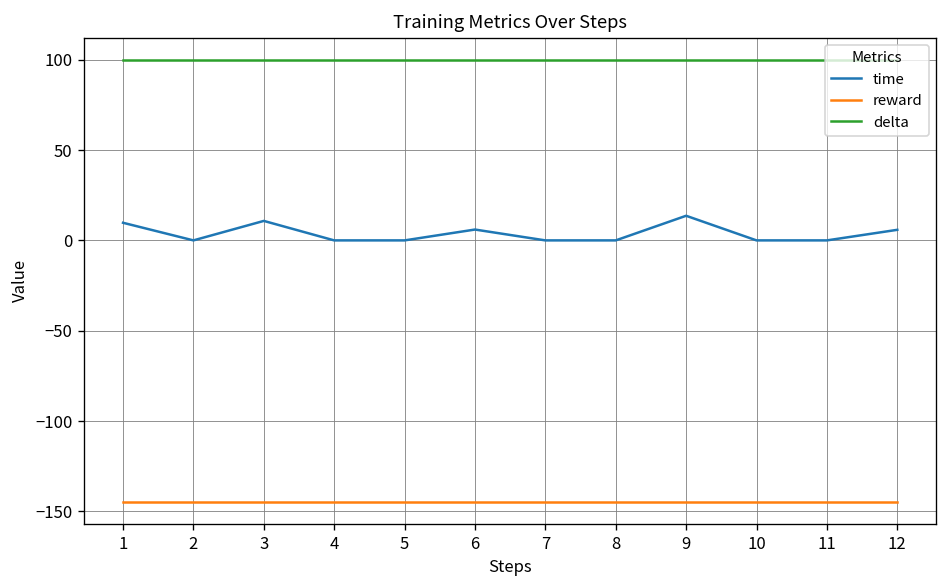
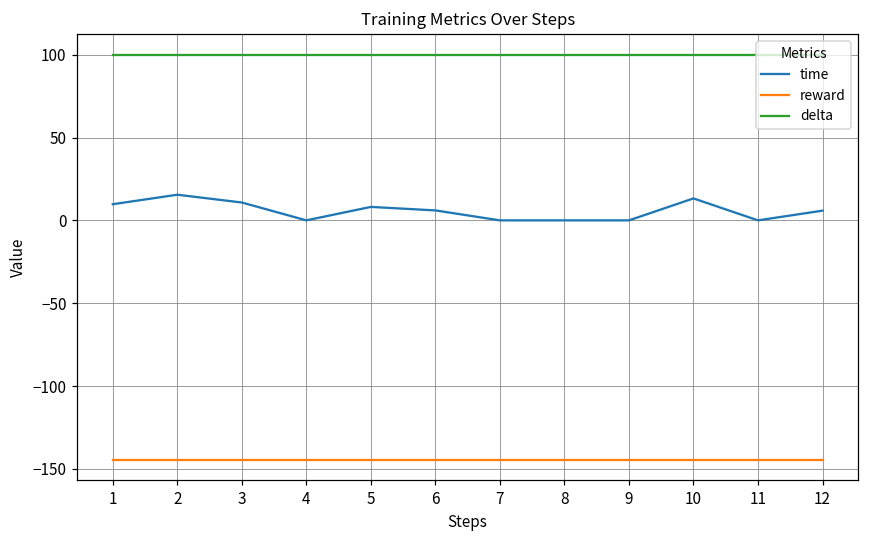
  {
    "time": {
      "1": 10,
-     "2": 0,
+     "2": 15,
      "3": 11,
      "4": 0,
-     "5": 0,
+     "5": 8,
      "6": 6,
      "7": 0,
      "8": 0,
-     "9": 14,
-     "10": 0,
+     "9": 0,
+     "10": 13,
      "11": 0,
      "12": 6
    },
    "reward": {
      "1": -145,
      "2": -145,
      "3": -145,
      "4": -145,
      "5": -145,
      "6": -145,
      "7": -145,
      "8": -145,
      "9": -145,
      "10": -145,
      "11": -145,
      "12": -145
    },
    "delta": {
      "1": 100,
      "2": 100,
      "3": 100,
      "4": 100,
      "5": 100,
      "6": 100,
      "7": 100,
      "8": 100,
      "9": 100,
      "10": 100
    }
  }
